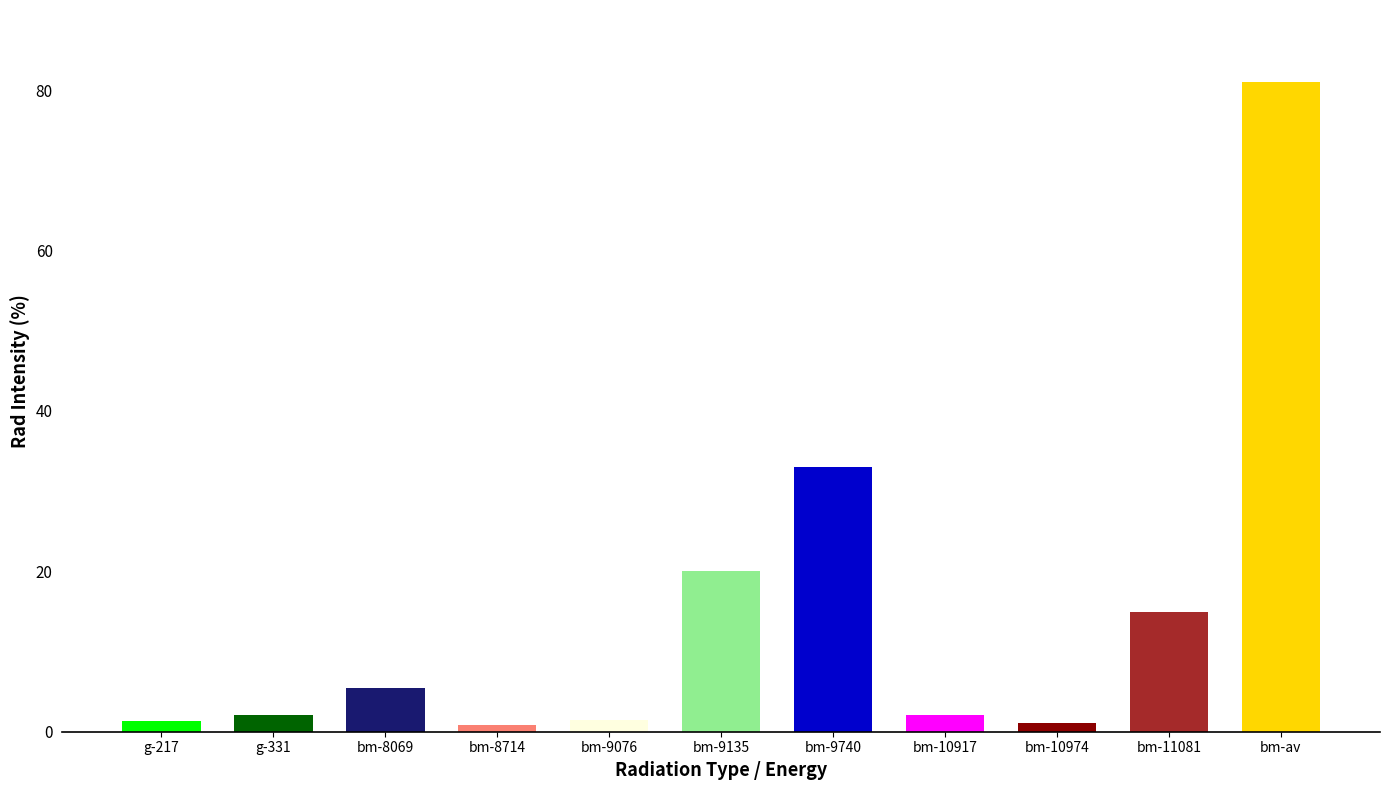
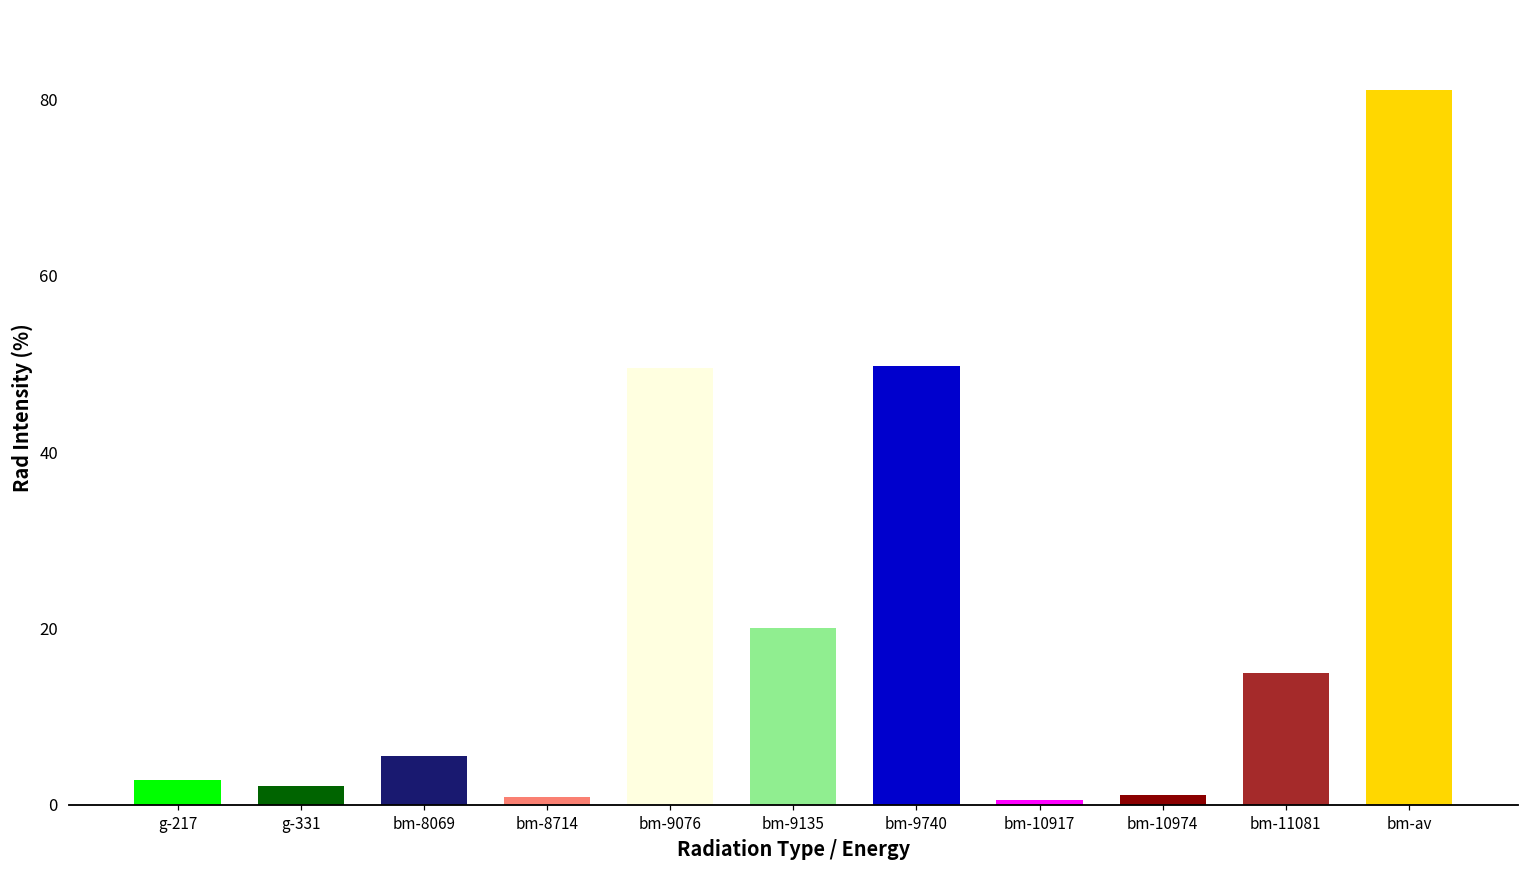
  {
-   "g-217": 1,
+   "g-217": 3,
    "g-331": 2,
    "bm-8069": 6,
    "bm-8714": 1,
-   "bm-9076": 2,
+   "bm-9076": 50,
    "bm-9135": 20,
-   "bm-9740": 33,
-   "bm-10917": 2,
+   "bm-9740": 50,
+   "bm-10917": 1,
    "bm-10974": 1,
    "bm-11081": 15,
    "bm-av": 81
  }
